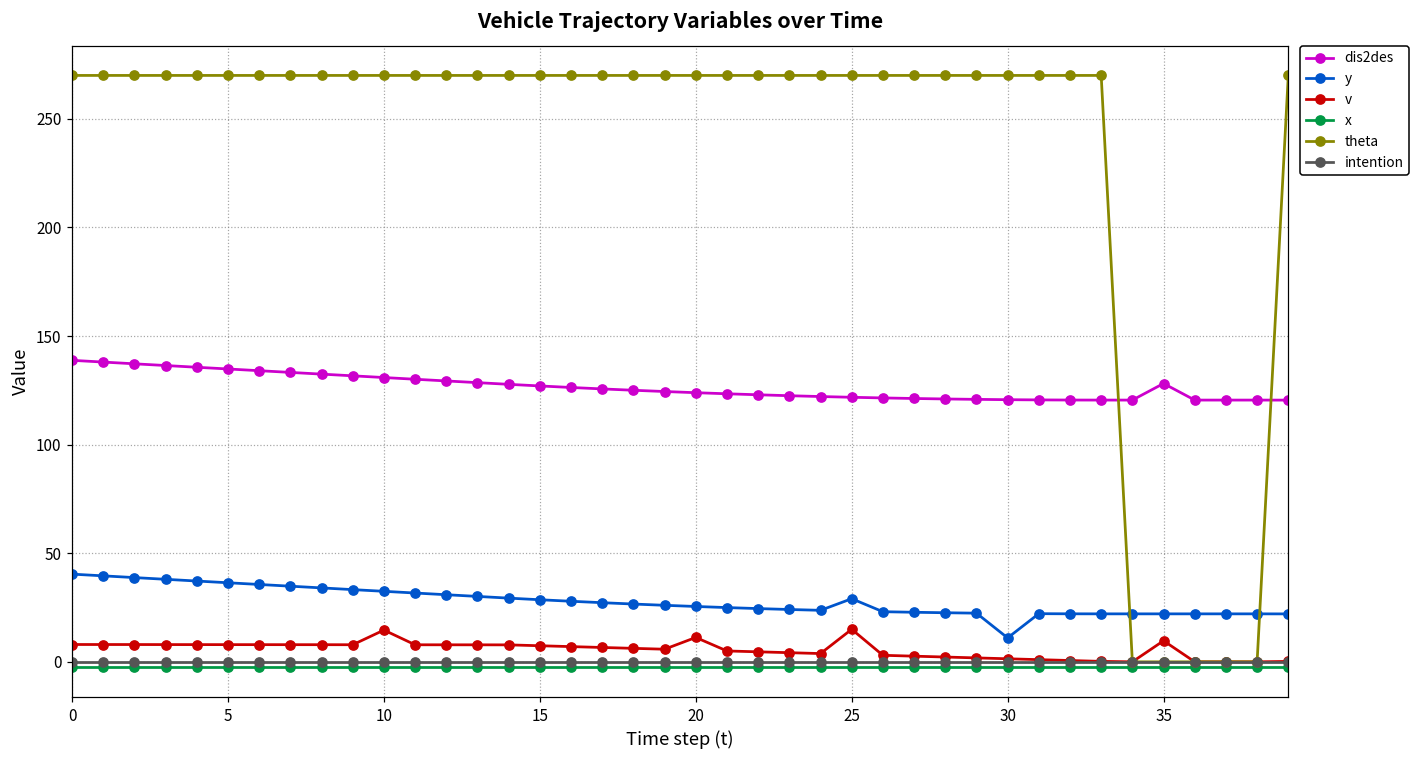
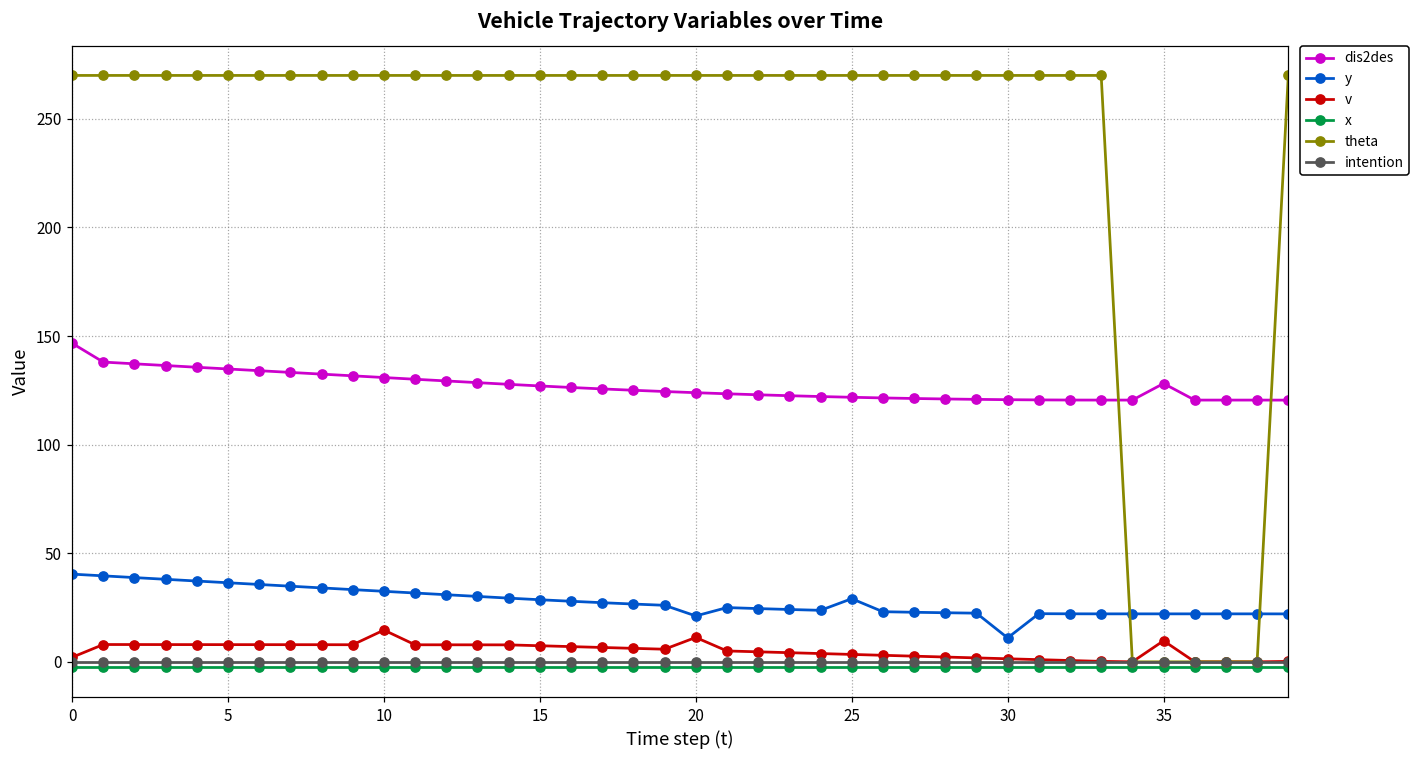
  {
    "dis2des": {
-     "0": 139,
+     "0": 147,
      "5": 135,
      "10": 131,
      "15": 127,
      "20": 124,
      "25": 122,
      "30": 121,
      "35": 128
    },
    "y": {
      "0": 40,
      "5": 36,
      "10": 32,
      "15": 29,
-     "20": 25,
+     "20": 21,
      "25": 29,
      "30": 11,
      "35": 22
    },
    "v": {
-     "0": 8,
+     "0": 2,
      "5": 8,
      "10": 15,
      "15": 7,
      "20": 11,
-     "25": 15,
+     "25": 3,
      "30": 1,
      "35": 10
    },
    "x": {
      "0": -3,
      "5": -3,
      "10": -3,
      "15": -3,
      "20": -3,
      "25": -3,
      "30": -3,
      "35": -3
    },
    "theta": {
      "0": 270,
      "5": 270,
      "10": 270,
      "15": 270,
      "20": 270,
      "25": 270,
      "30": 270
    },
    "intention": {
      "0": 0,
      "5": 0,
      "10": 0,
      "15": 0,
      "20": 0,
      "25": 0,
      "30": 0
    }
  }
